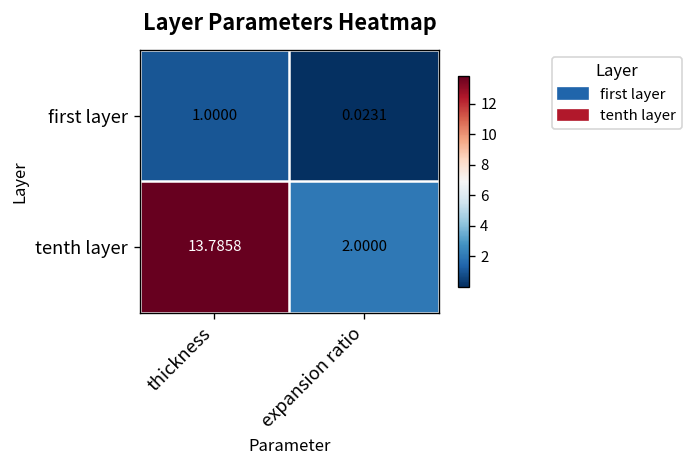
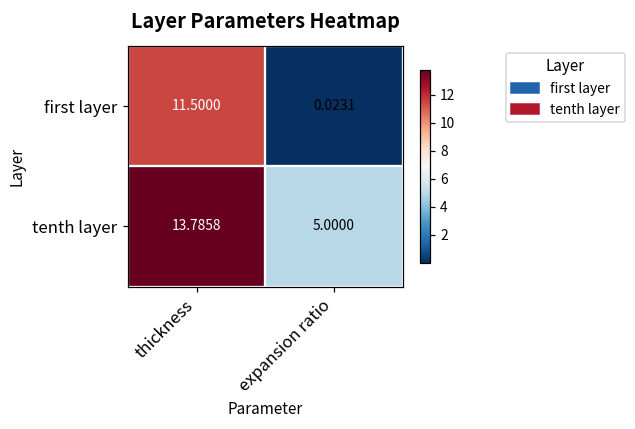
  {
    "first layer": {
-     "thickness": 1.0000,
+     "thickness": 11.5000,
      "expansion ratio": 0.0231
    },
    "tenth layer": {
      "thickness": 13.7858,
-     "expansion ratio": 2.0000
+     "expansion ratio": 5.0000
    }
  }
